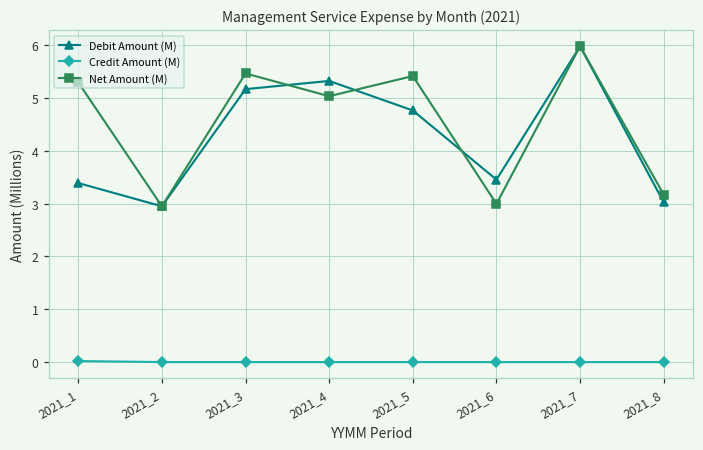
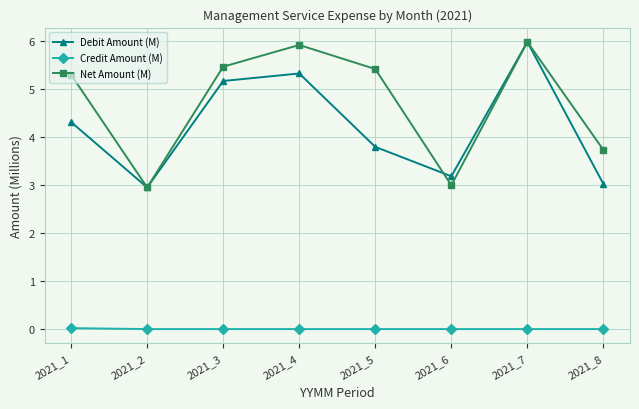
  {
    "Debit Amount (M)": {
-     "2021_1": 3.4,
+     "2021_1": 4.3,
      "2021_3": 5.2,
      "2021_4": 5.3,
-     "2021_5": 4.8,
-     "2021_6": 3.5,
+     "2021_5": 3.8,
+     "2021_6": 3.2,
      "2021_8": 3.0
    },
    "Credit Amount (M)": {
      "2021_1": 0.0,
      "2021_2": 0.0,
      "2021_3": 0.0,
      "2021_4": 0.0,
      "2021_5": 0.0,
      "2021_6": 0.0,
      "2021_7": 0.0,
      "2021_8": 0.0
    },
    "Net Amount (M)": {
      "2021_3": 5.5,
-     "2021_4": 5.0,
+     "2021_4": 5.9,
      "2021_5": 5.4,
      "2021_6": 3.0,
-     "2021_8": 3.2
+     "2021_8": 3.7
    }
  }
